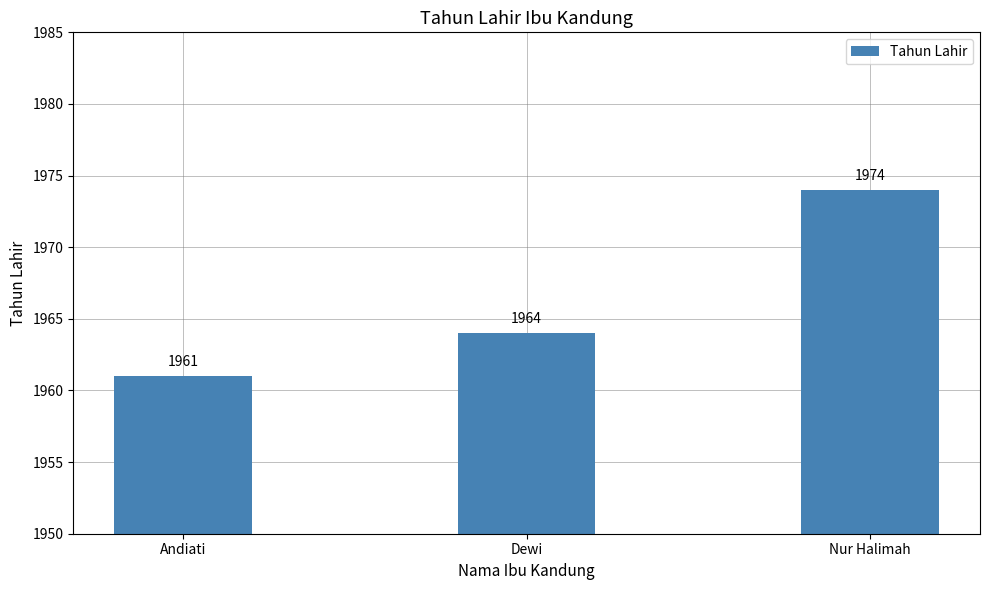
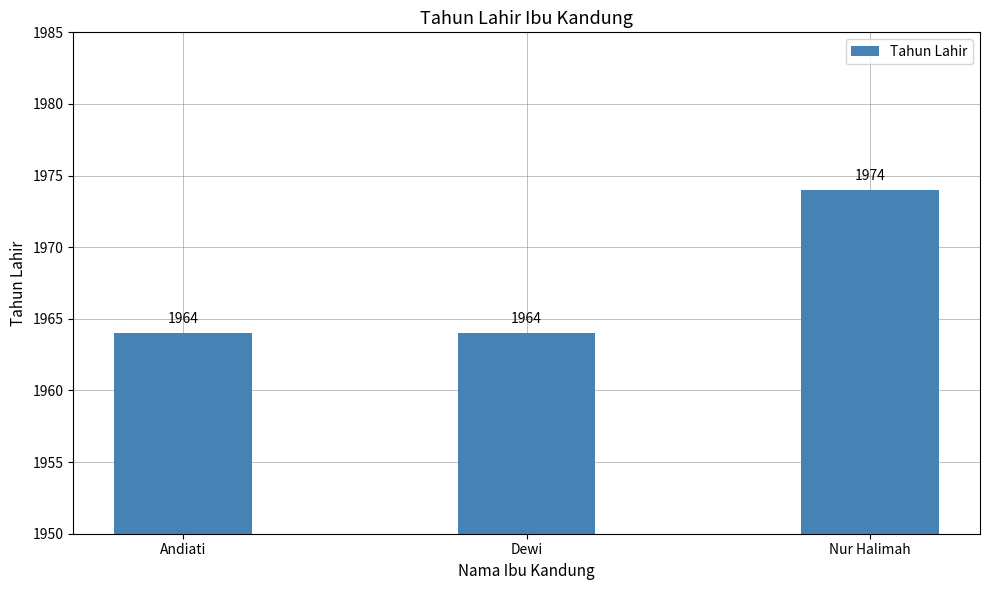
  {
-   "Andiati": 1961,
+   "Andiati": 1964,
    "Dewi": 1964,
    "Nur Halimah": 1974
  }
